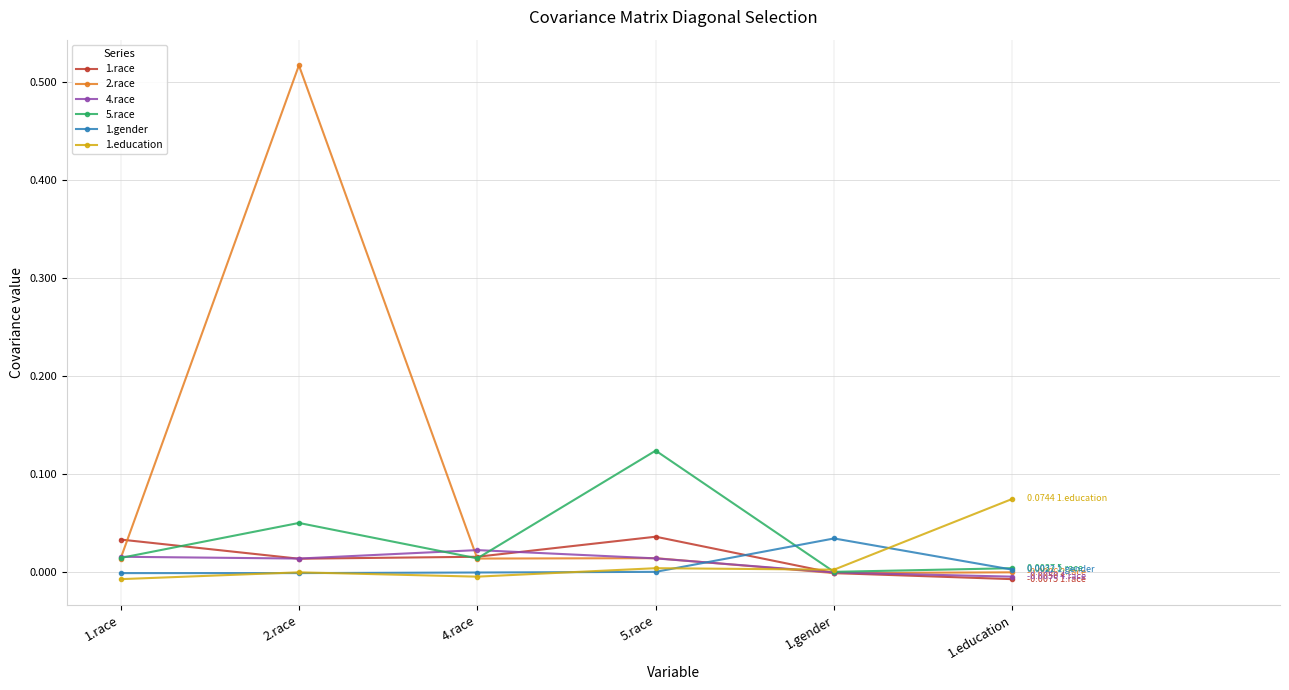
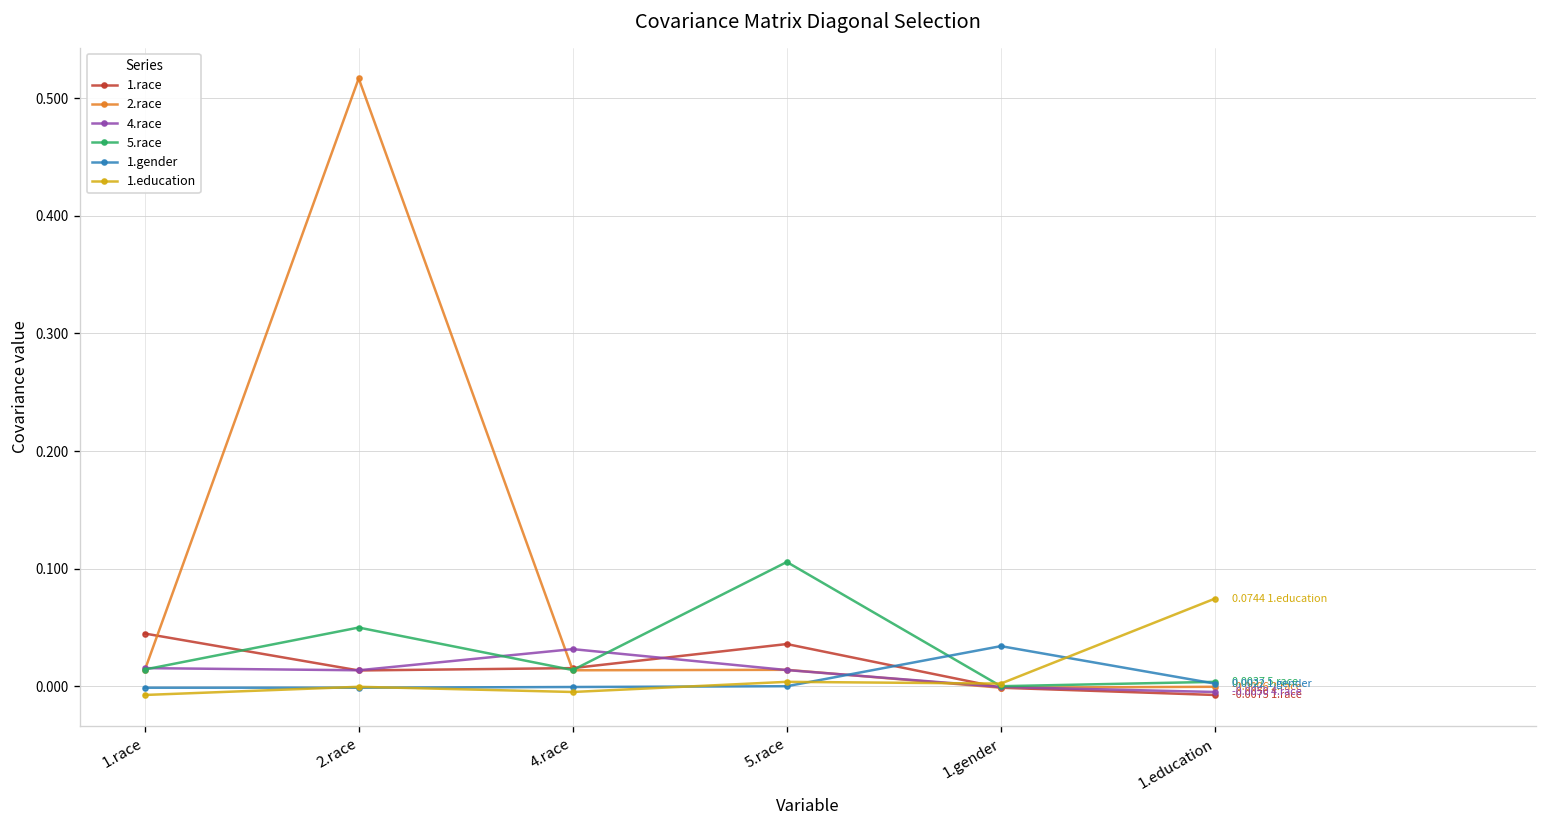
  {
    "1.race": {
-     "1.race": 0.03,
+     "1.race": 0.04,
      "5.race": 0.04
    },
    "4.race": {
-     "4.race": 0.02
+     "4.race": 0.03
    },
    "5.race": {
      "2.race": 0.05,
-     "5.race": 0.12
+     "5.race": 0.11
    },
    "1.gender": {
      "1.race": 0.00,
      "4.race": 0.00,
      "5.race": 0.00,
      "1.gender": 0.03
    }
  }
